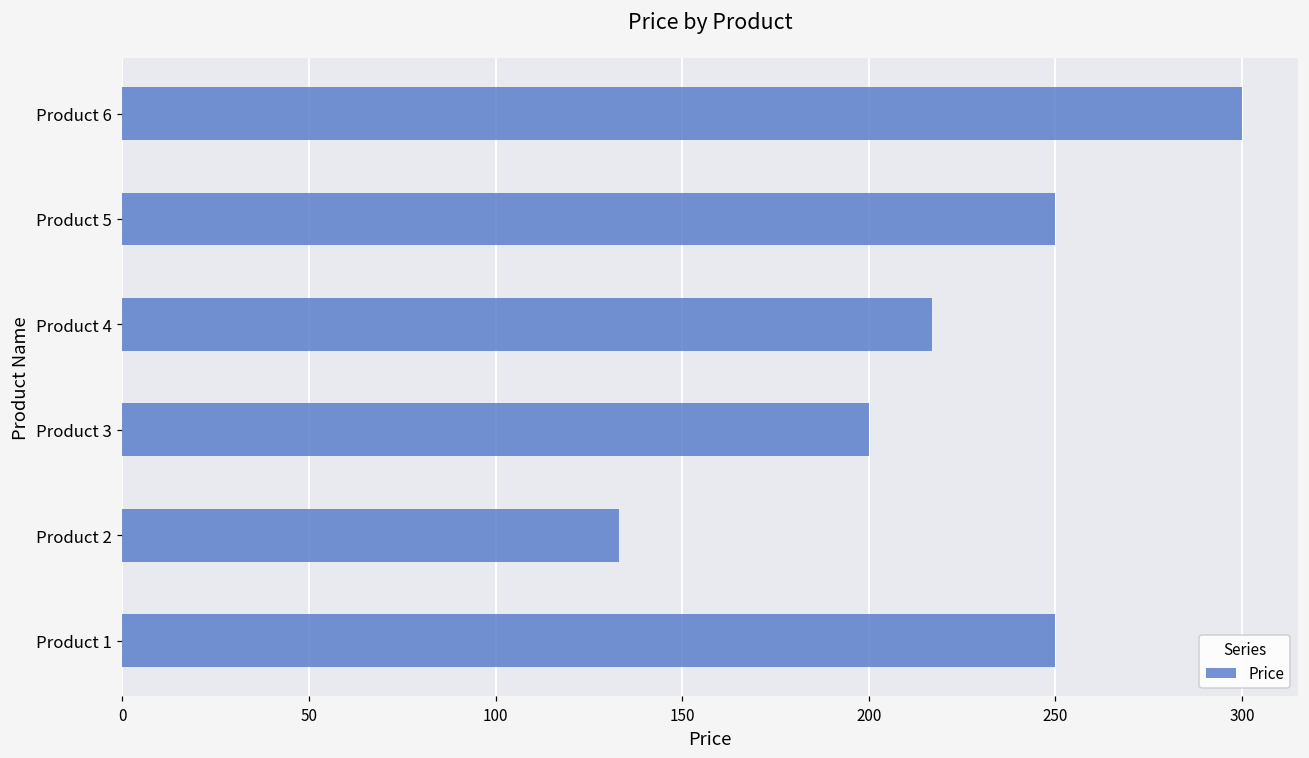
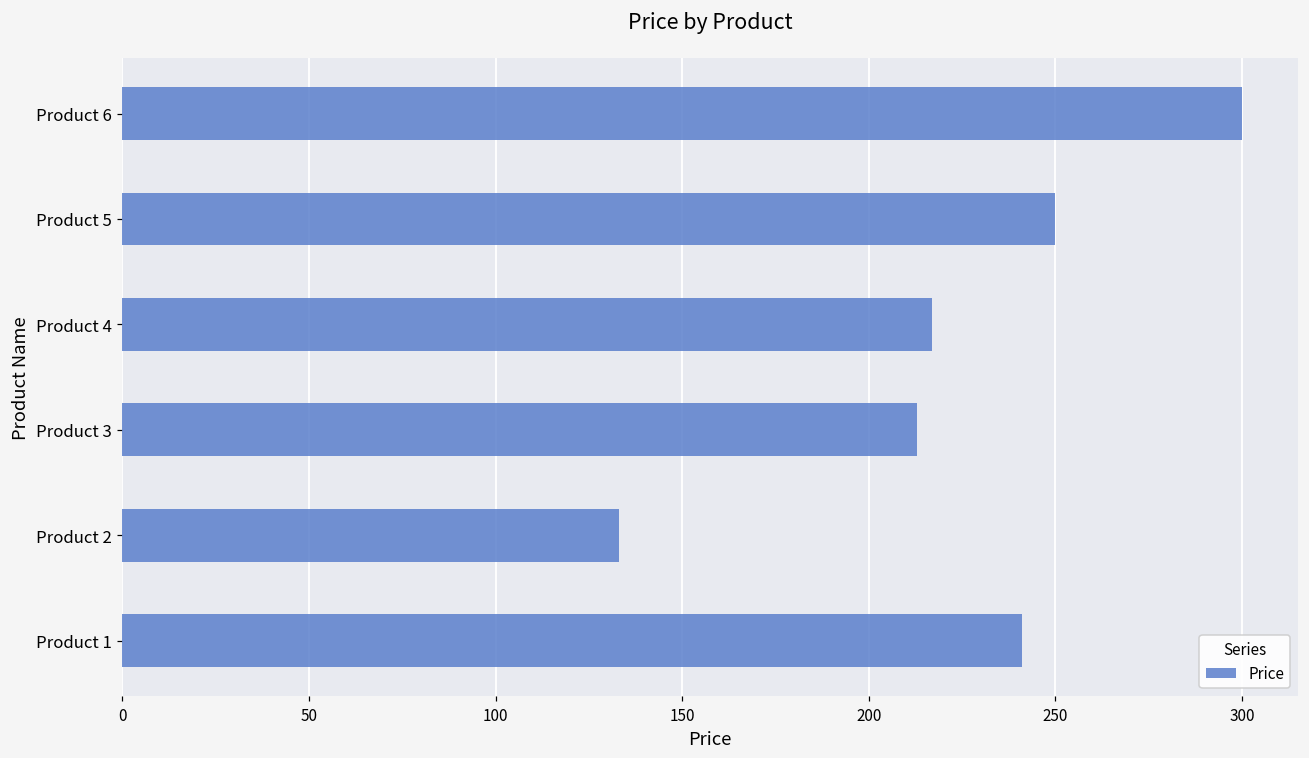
  {
    "Product 6": 300,
    "Product 5": 250,
    "Product 4": 217,
-   "Product 3": 200,
+   "Product 3": 213,
    "Product 2": 133,
-   "Product 1": 250
+   "Product 1": 241
  }
